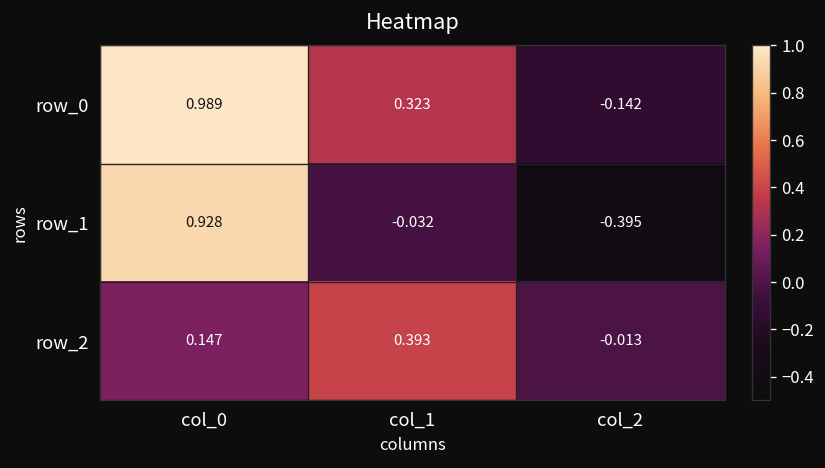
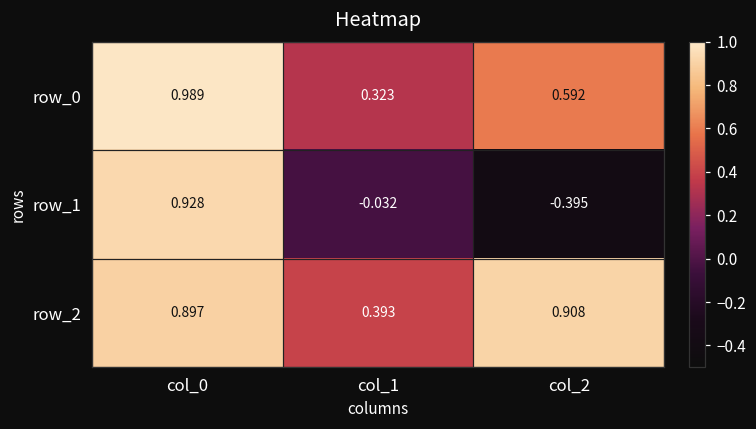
  {
    "row_0": {
      "col_0": 0.989,
      "col_1": 0.323,
-     "col_2": -0.142
+     "col_2": 0.592
    },
    "row_1": {
      "col_0": 0.928,
      "col_1": -0.032,
      "col_2": -0.395
    },
    "row_2": {
-     "col_0": 0.147,
+     "col_0": 0.897,
      "col_1": 0.393,
-     "col_2": -0.013
+     "col_2": 0.908
    }
  }
